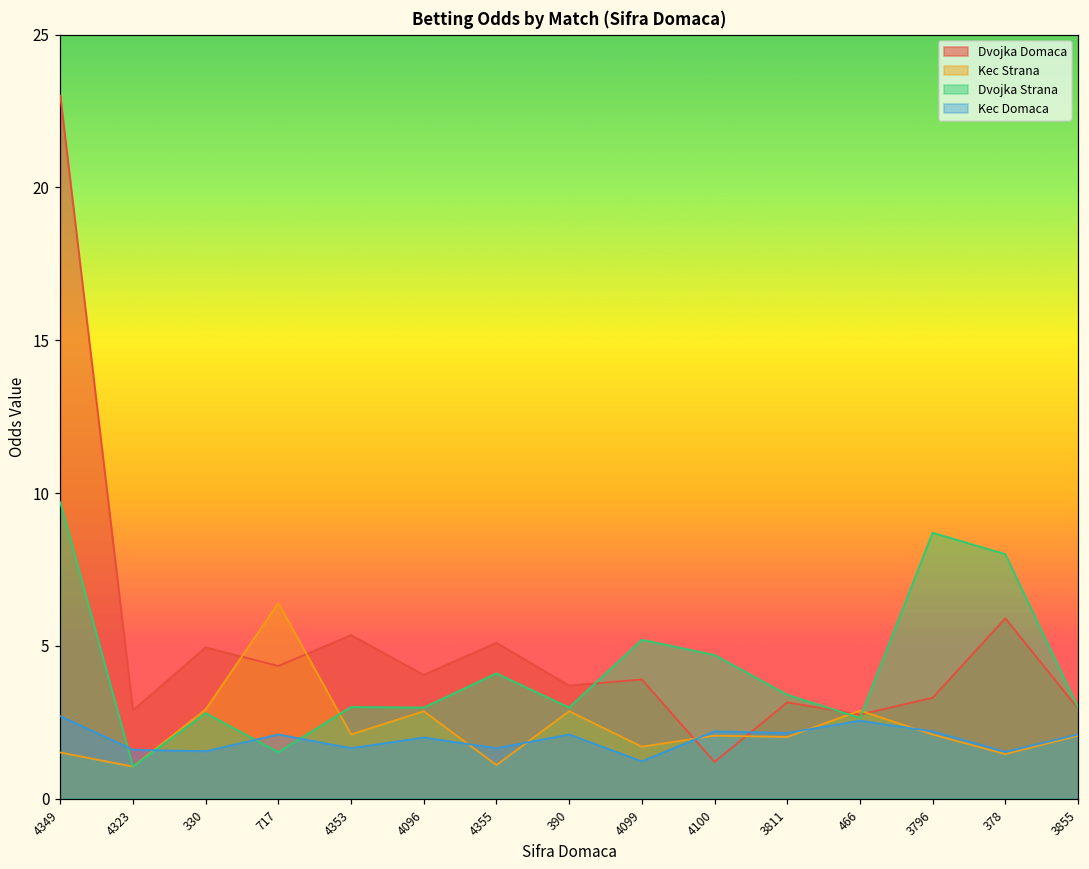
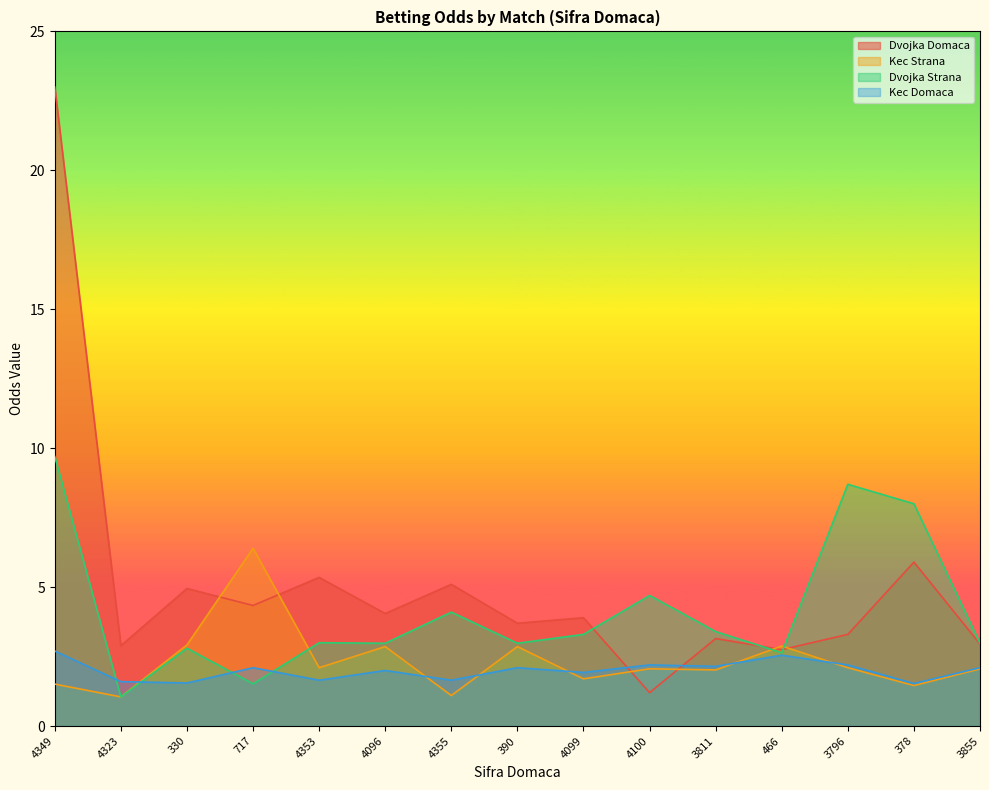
  {
    "Dvojka Domaca": {
      "4349": 23.0,
      "4323": 2.9,
      "330": 5.0,
      "717": 4.3,
      "4353": 5.4,
      "4096": 4.1,
      "4355": 5.1,
      "390": 3.7,
      "4099": 3.9,
      "4100": 1.2,
      "3811": 3.2,
      "466": 2.8,
      "3796": 3.3,
      "378": 5.9
    },
    "Kec Strana": {
      "4349": 1.5,
      "330": 2.9,
      "717": 6.4,
      "4353": 2.1,
      "4096": 2.9,
      "4355": 1.1,
      "390": 2.9,
      "4099": 1.7,
      "4100": 2.1,
      "3811": 2.0,
      "466": 2.9,
      "3796": 2.1
    },
    "Dvojka Strana": {
      "4349": 9.7,
      "330": 2.8,
      "717": 1.5,
      "4353": 3.0,
      "4096": 3.0,
      "4355": 4.1,
      "390": 3.0,
-     "4099": 5.2,
+     "4099": 3.3,
      "4100": 4.7,
      "3811": 3.4,
      "3796": 8.7,
      "378": 8.0
    },
    "Kec Domaca": {
      "4349": 2.7,
      "4323": 1.6,
      "330": 1.6,
      "717": 2.1,
      "4353": 1.7,
      "4096": 2.0,
      "4355": 1.7,
      "390": 2.1,
-     "4099": 1.2,
+     "4099": 1.9,
      "4100": 2.2,
      "3811": 2.2,
      "3796": 2.2
    }
  }
